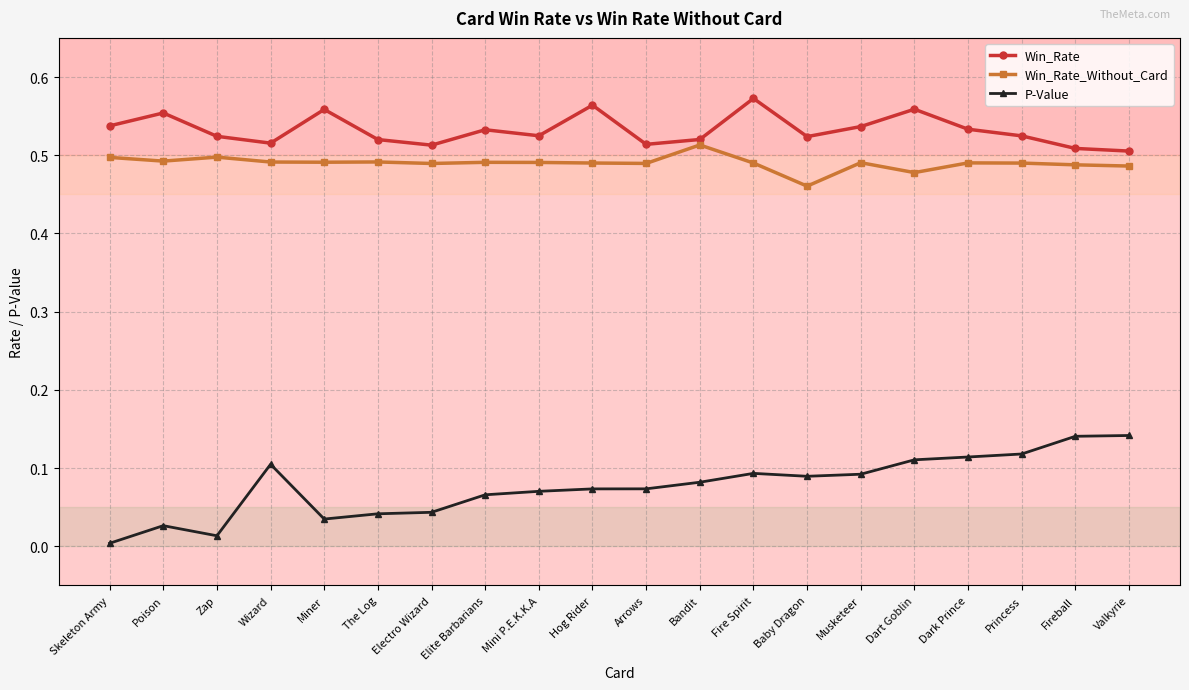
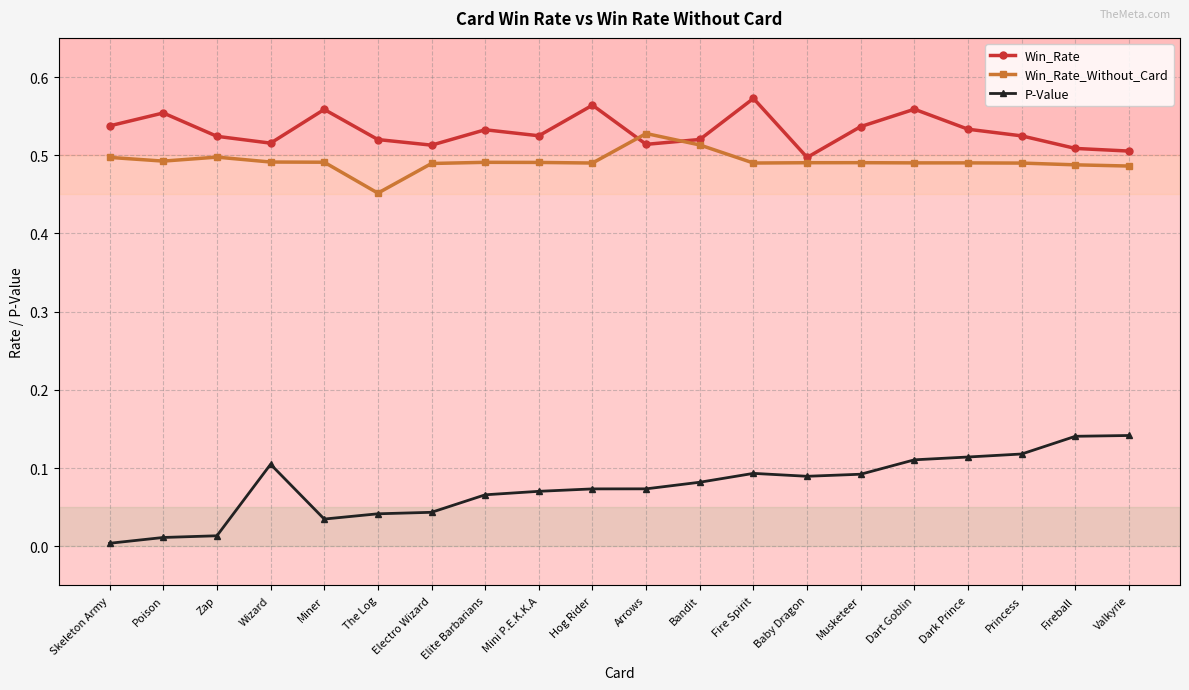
  {
    "Win_Rate": {
      "Skeleton Army": 0.54,
      "Poison": 0.55,
      "Zap": 0.52,
      "Wizard": 0.52,
      "Miner": 0.56,
      "The Log": 0.52,
      "Electro Wizard": 0.51,
      "Elite Barbarians": 0.53,
      "Mini P.E.K.K.A": 0.52,
      "Hog Rider": 0.56,
      "Arrows": 0.51,
      "Bandit": 0.52,
      "Fire Spirit": 0.57,
-     "Baby Dragon": 0.52,
+     "Baby Dragon": 0.50,
      "Musketeer": 0.54,
      "Dart Goblin": 0.56,
      "Dark Prince": 0.53,
      "Princess": 0.52,
      "Fireball": 0.51,
      "Valkyrie": 0.51
    },
    "Win_Rate_Without_Card": {
      "Skeleton Army": 0.50,
      "Poison": 0.49,
      "Zap": 0.50,
      "Wizard": 0.49,
      "Miner": 0.49,
-     "The Log": 0.49,
+     "The Log": 0.45,
      "Electro Wizard": 0.49,
      "Elite Barbarians": 0.49,
      "Mini P.E.K.K.A": 0.49,
      "Hog Rider": 0.49,
-     "Arrows": 0.49,
+     "Arrows": 0.53,
      "Bandit": 0.51,
      "Fire Spirit": 0.49,
-     "Baby Dragon": 0.46,
+     "Baby Dragon": 0.49,
      "Musketeer": 0.49,
-     "Dart Goblin": 0.48,
+     "Dart Goblin": 0.49,
      "Dark Prince": 0.49,
      "Princess": 0.49,
      "Fireball": 0.49,
      "Valkyrie": 0.49
    },
    "P-Value": {
      "Skeleton Army": 0.00,
-     "Poison": 0.03,
+     "Poison": 0.01,
      "Zap": 0.01,
      "Wizard": 0.10,
      "Miner": 0.03,
      "The Log": 0.04,
      "Electro Wizard": 0.04,
      "Elite Barbarians": 0.07,
      "Mini P.E.K.K.A": 0.07,
      "Hog Rider": 0.07,
      "Arrows": 0.07,
      "Bandit": 0.08,
      "Fire Spirit": 0.09,
      "Baby Dragon": 0.09,
      "Musketeer": 0.09,
      "Dart Goblin": 0.11,
      "Dark Prince": 0.11,
      "Princess": 0.12,
      "Fireball": 0.14,
      "Valkyrie": 0.14
    }
  }
